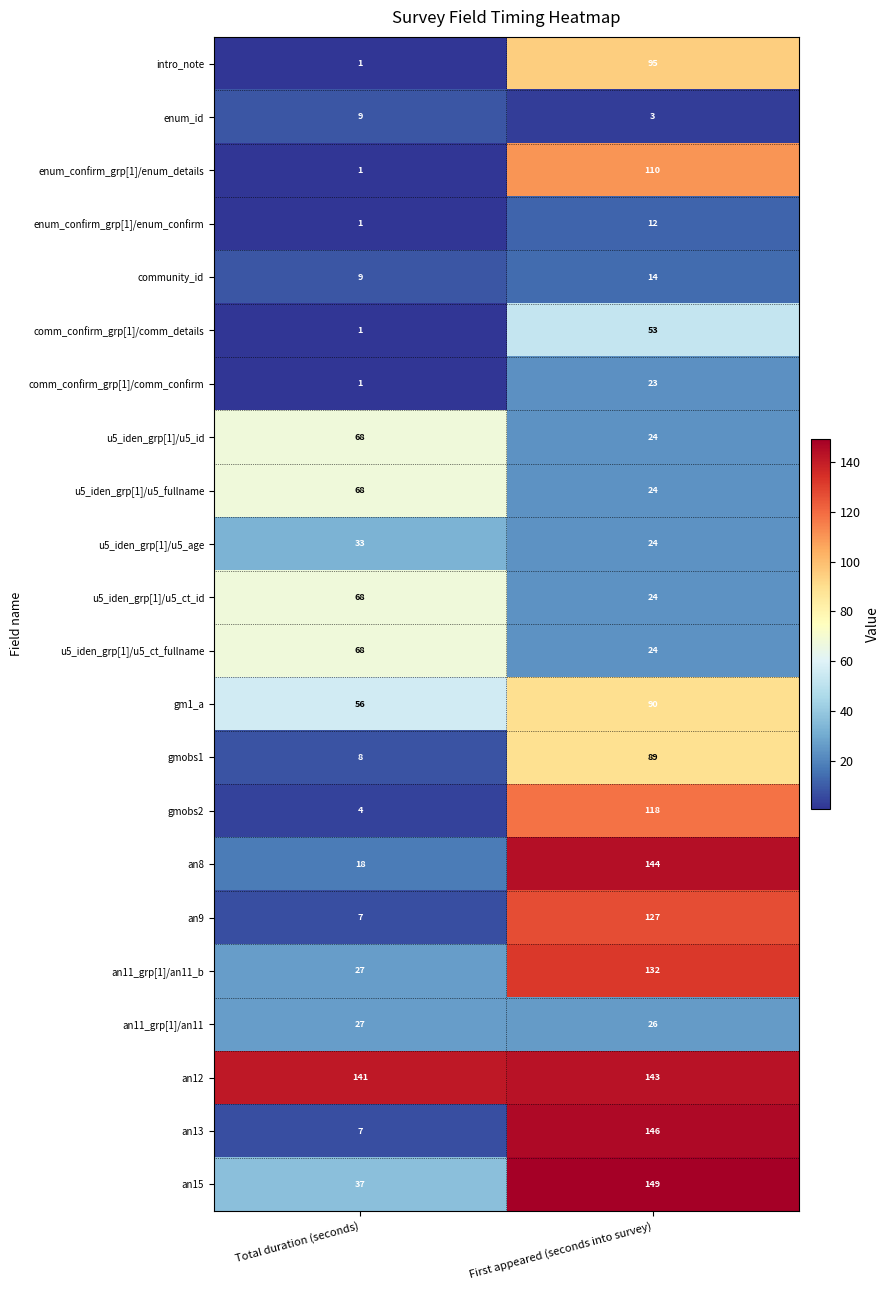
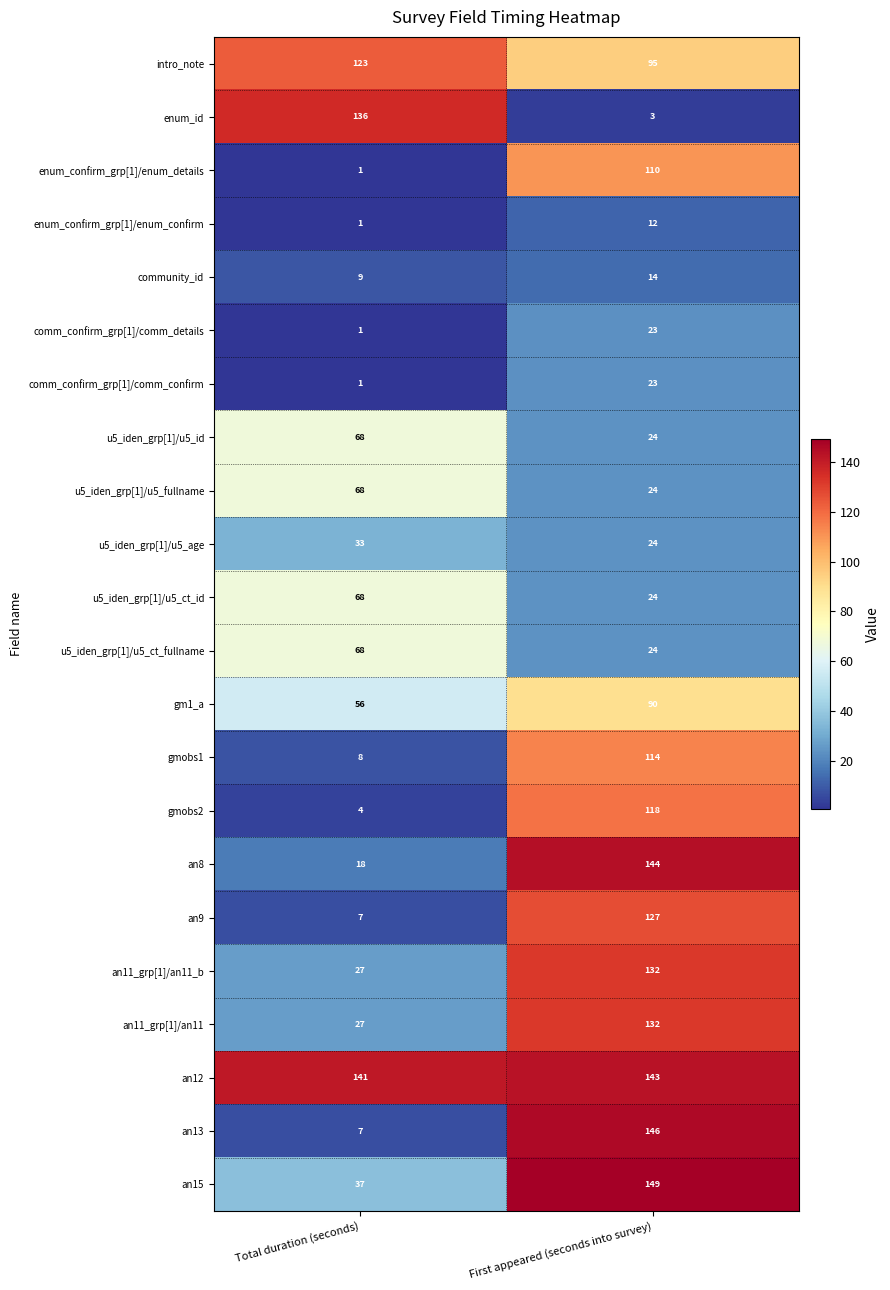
  {
    "intro_note": {
-     "Total duration (seconds)": 1,
+     "Total duration (seconds)": 123,
      "First appeared (seconds into survey)": 95
    },
    "enum_id": {
-     "Total duration (seconds)": 9,
+     "Total duration (seconds)": 136,
      "First appeared (seconds into survey)": 3
    },
    "enum_confirm_grp[1]/enum_details": {
      "Total duration (seconds)": 1,
      "First appeared (seconds into survey)": 110
    },
    "enum_confirm_grp[1]/enum_confirm": {
      "Total duration (seconds)": 1,
      "First appeared (seconds into survey)": 12
    },
    "community_id": {
      "Total duration (seconds)": 9,
      "First appeared (seconds into survey)": 14
    },
    "comm_confirm_grp[1]/comm_details": {
      "Total duration (seconds)": 1,
-     "First appeared (seconds into survey)": 53
+     "First appeared (seconds into survey)": 23
    },
    "comm_confirm_grp[1]/comm_confirm": {
      "Total duration (seconds)": 1,
      "First appeared (seconds into survey)": 23
    },
    "u5_iden_grp[1]/u5_id": {
      "Total duration (seconds)": 68,
      "First appeared (seconds into survey)": 24
    },
    "u5_iden_grp[1]/u5_fullname": {
      "Total duration (seconds)": 68,
      "First appeared (seconds into survey)": 24
    },
    "u5_iden_grp[1]/u5_age": {
      "Total duration (seconds)": 33,
      "First appeared (seconds into survey)": 24
    },
    "u5_iden_grp[1]/u5_ct_id": {
      "Total duration (seconds)": 68,
      "First appeared (seconds into survey)": 24
    },
    "u5_iden_grp[1]/u5_ct_fullname": {
      "Total duration (seconds)": 68,
      "First appeared (seconds into survey)": 24
    },
    "gm1_a": {
      "Total duration (seconds)": 56,
      "First appeared (seconds into survey)": 90
    },
    "gmobs1": {
      "Total duration (seconds)": 8,
-     "First appeared (seconds into survey)": 89
+     "First appeared (seconds into survey)": 114
    },
    "gmobs2": {
      "Total duration (seconds)": 4,
      "First appeared (seconds into survey)": 118
    },
    "an8": {
      "Total duration (seconds)": 18,
      "First appeared (seconds into survey)": 144
    },
    "an9": {
      "Total duration (seconds)": 7,
      "First appeared (seconds into survey)": 127
    },
    "an11_grp[1]/an11_b": {
      "Total duration (seconds)": 27,
      "First appeared (seconds into survey)": 132
    },
    "an11_grp[1]/an11": {
      "Total duration (seconds)": 27,
-     "First appeared (seconds into survey)": 26
+     "First appeared (seconds into survey)": 132
    },
    "an12": {
      "Total duration (seconds)": 141,
      "First appeared (seconds into survey)": 143
    },
    "an13": {
      "Total duration (seconds)": 7,
      "First appeared (seconds into survey)": 146
    },
    "an15": {
      "Total duration (seconds)": 37,
      "First appeared (seconds into survey)": 149
    }
  }
